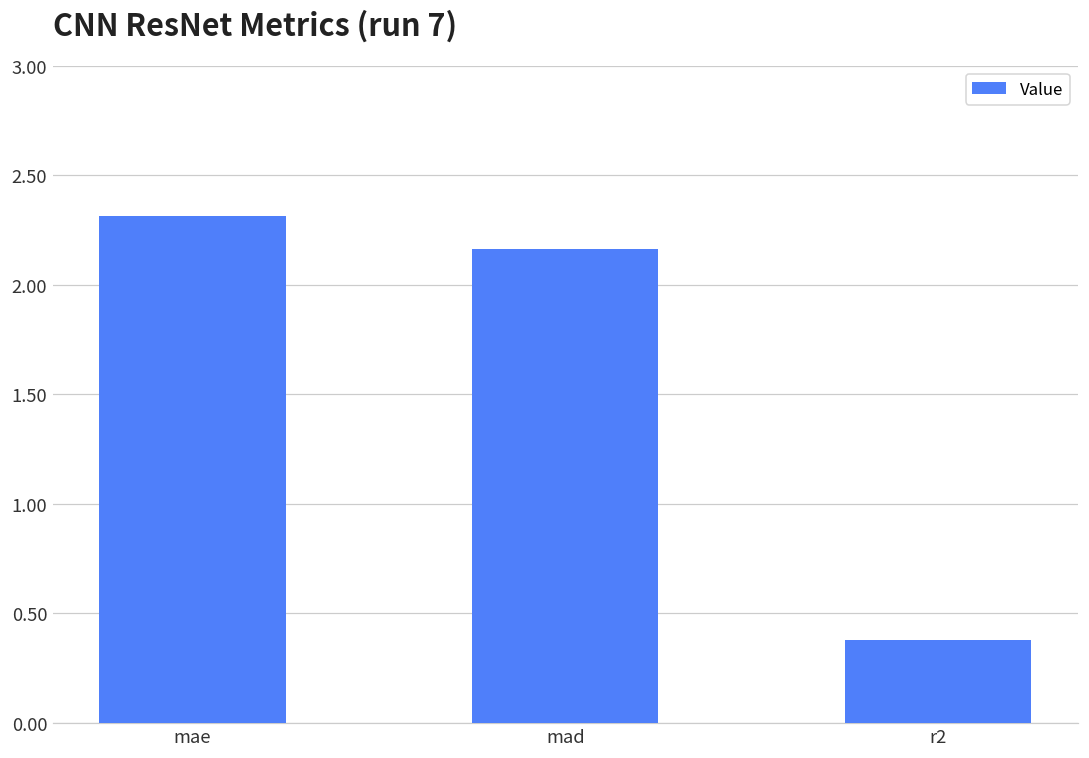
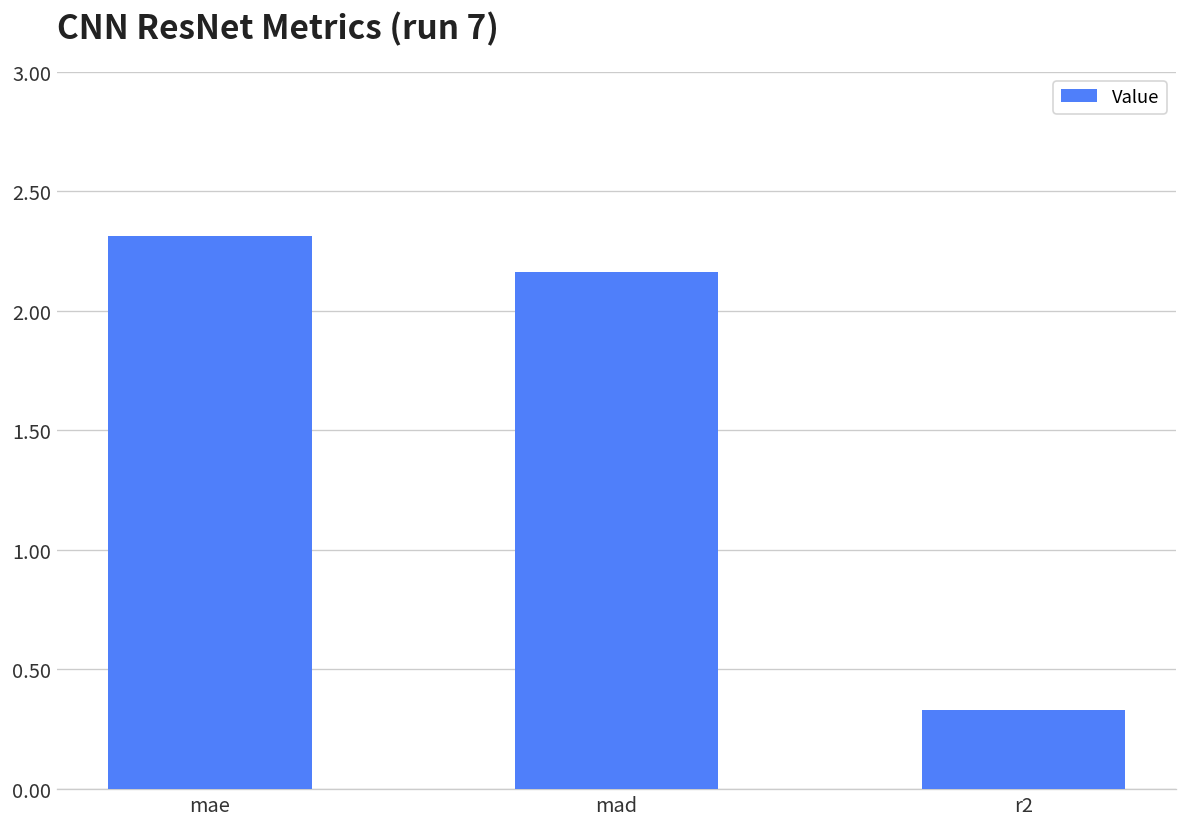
  {
    "mae": 2.31,
    "mad": 2.16,
-   "r2": 0.38
+   "r2": 0.33
  }
